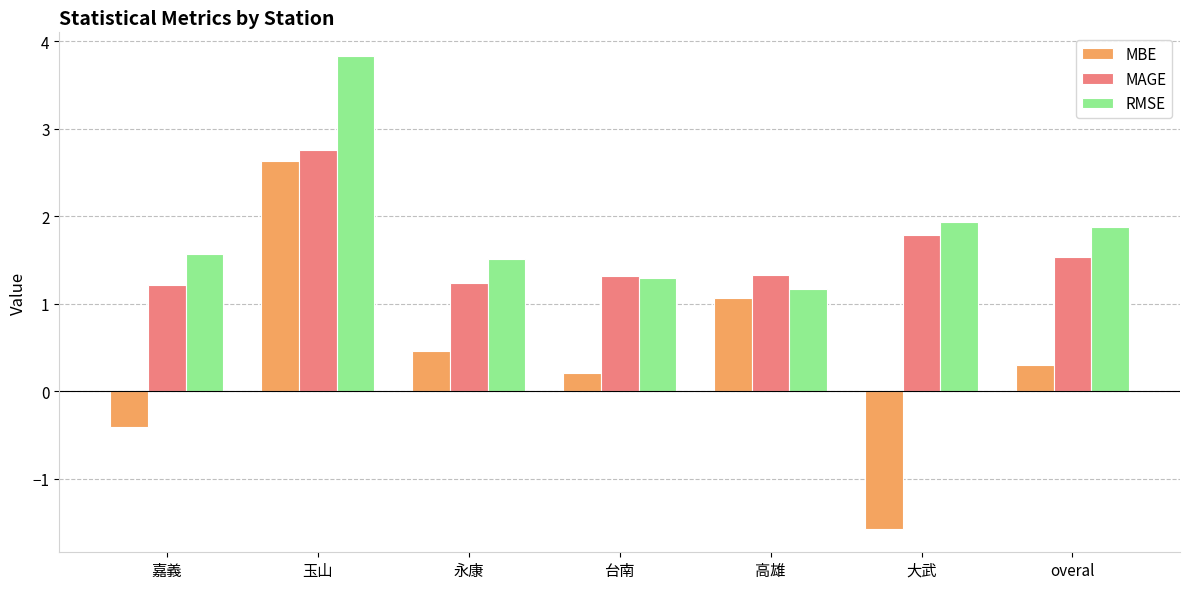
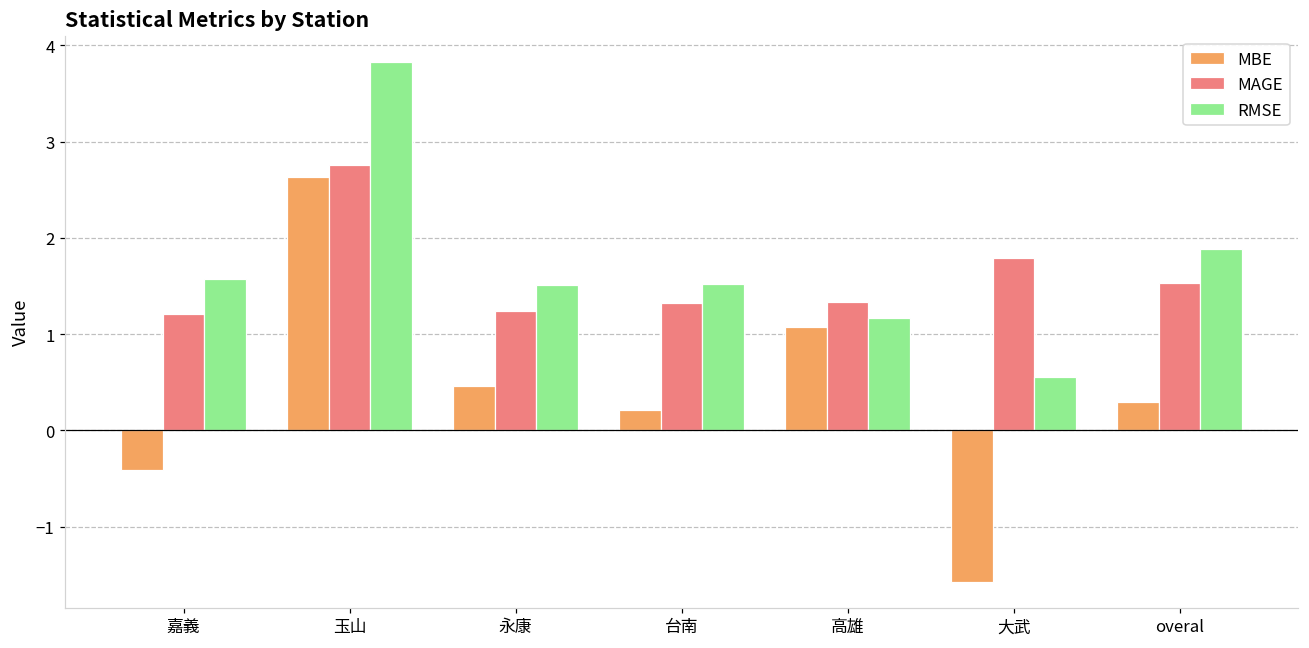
  {
    "RMSE": {
      "嘉義": 1.6,
      "玉山": 3.8,
      "永康": 1.5,
-     "台南": 1.3,
+     "台南": 1.5,
      "高雄": 1.2,
-     "大武": 1.9,
+     "大武": 0.6,
      "overal": 1.9
    }
  }
